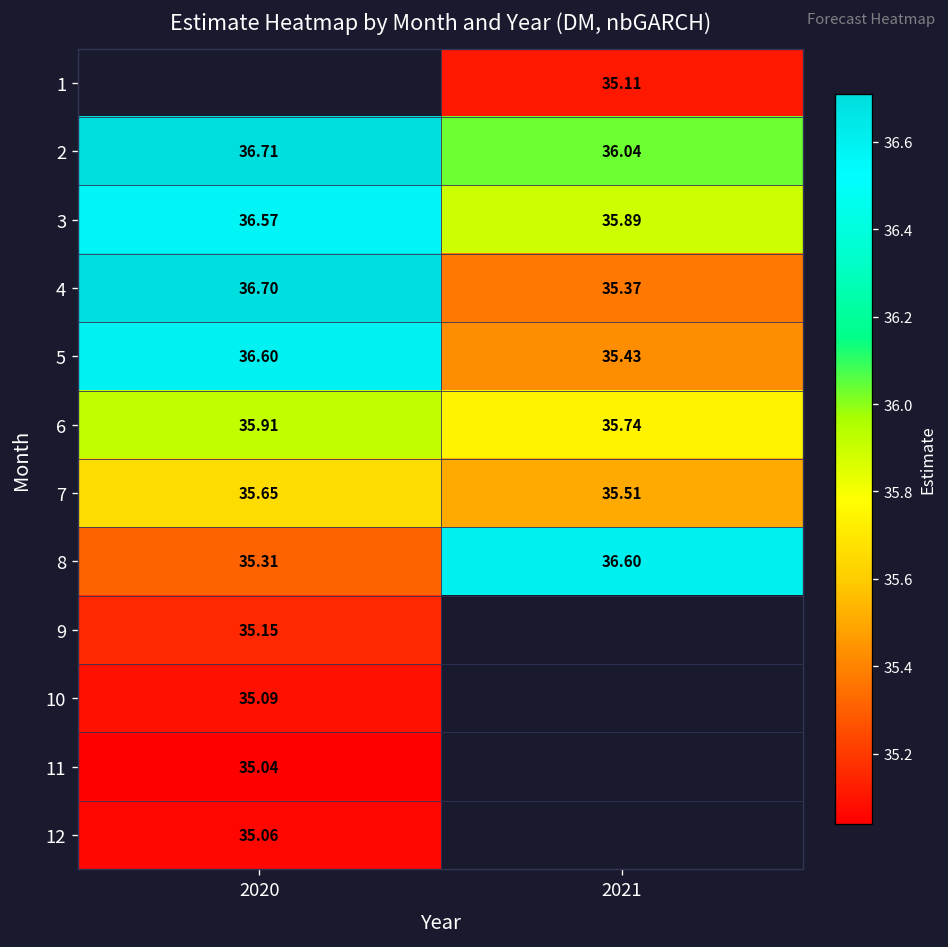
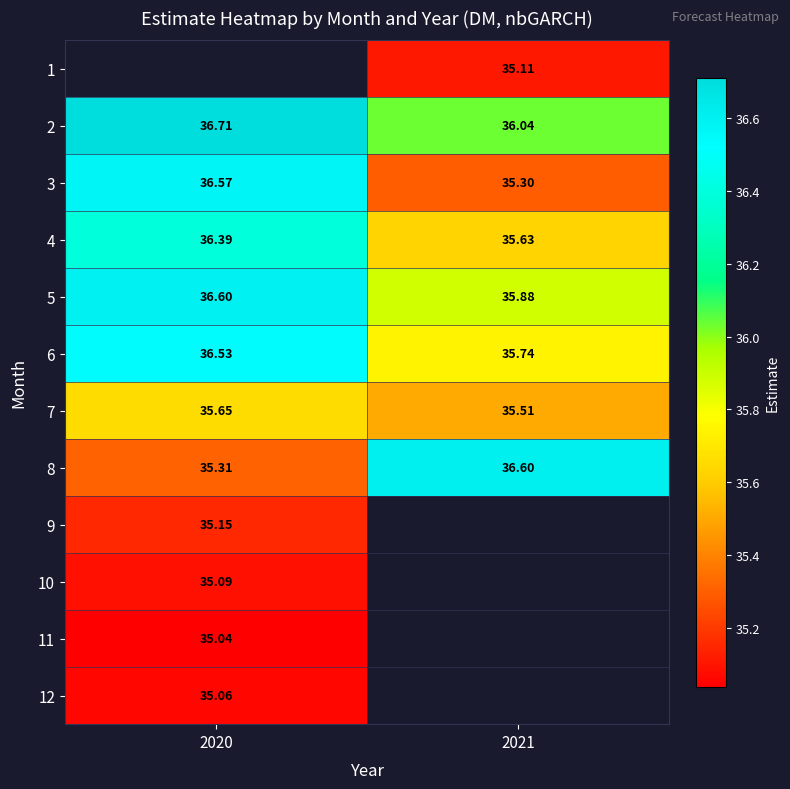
  {
    "1": {
      "2021": 35.11
    },
    "2": {
      "2020": 36.71,
      "2021": 36.04
    },
    "3": {
      "2020": 36.57,
-     "2021": 35.89
+     "2021": 35.30
    },
    "4": {
-     "2020": 36.70,
-     "2021": 35.37
+     "2020": 36.39,
+     "2021": 35.63
    },
    "5": {
      "2020": 36.60,
-     "2021": 35.43
+     "2021": 35.88
    },
    "6": {
-     "2020": 35.91,
+     "2020": 36.53,
      "2021": 35.74
    },
    "7": {
      "2020": 35.65,
      "2021": 35.51
    },
    "8": {
      "2020": 35.31,
      "2021": 36.60
    },
    "9": {
      "2020": 35.15
    },
    "10": {
      "2020": 35.09
    },
    "11": {
      "2020": 35.04
    },
    "12": {
      "2020": 35.06
    }
  }
